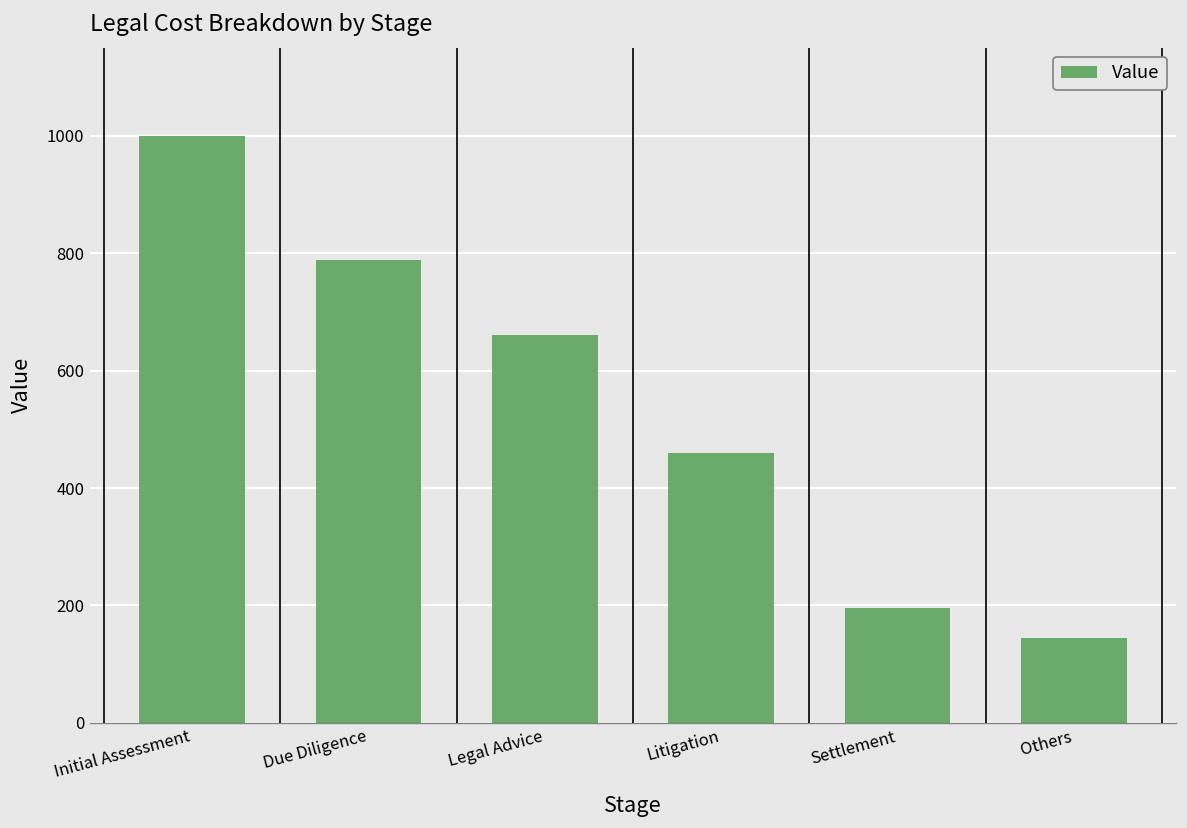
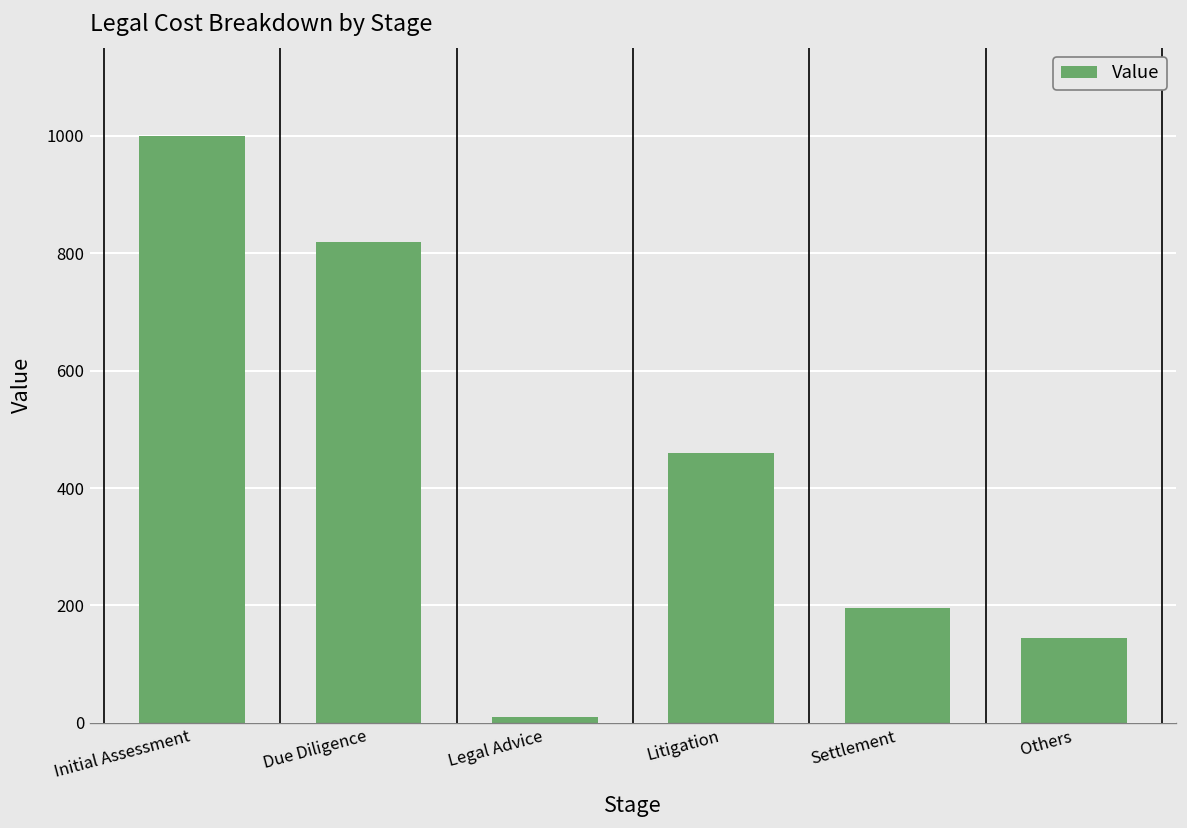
  {
    "Initial Assessment": 1000,
-   "Due Diligence": 790,
-   "Legal Advice": 660,
+   "Due Diligence": 820,
+   "Legal Advice": 10,
    "Litigation": 460,
    "Settlement": 200,
    "Others": 150
  }
